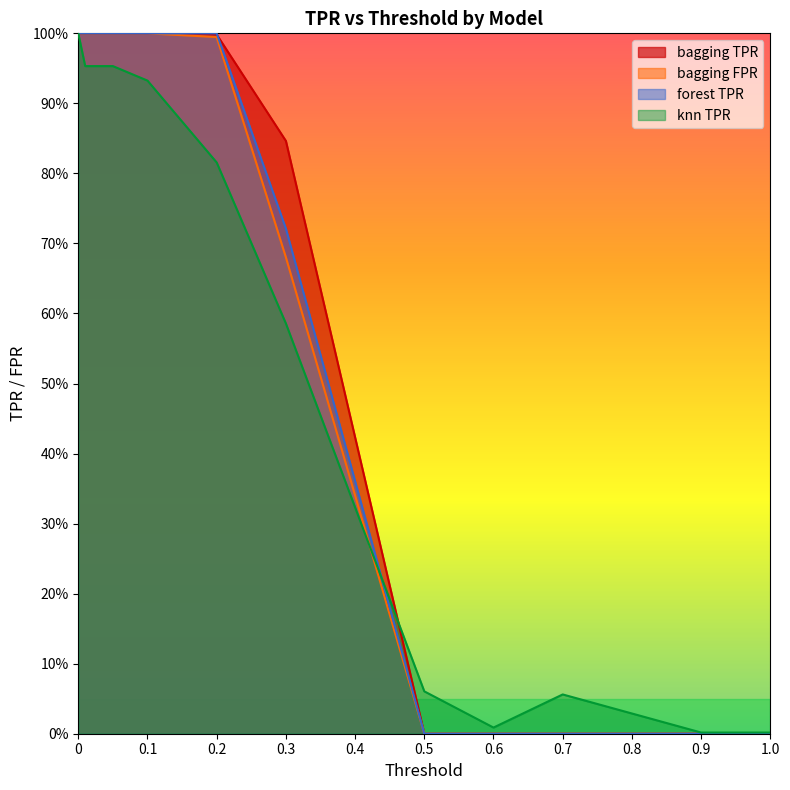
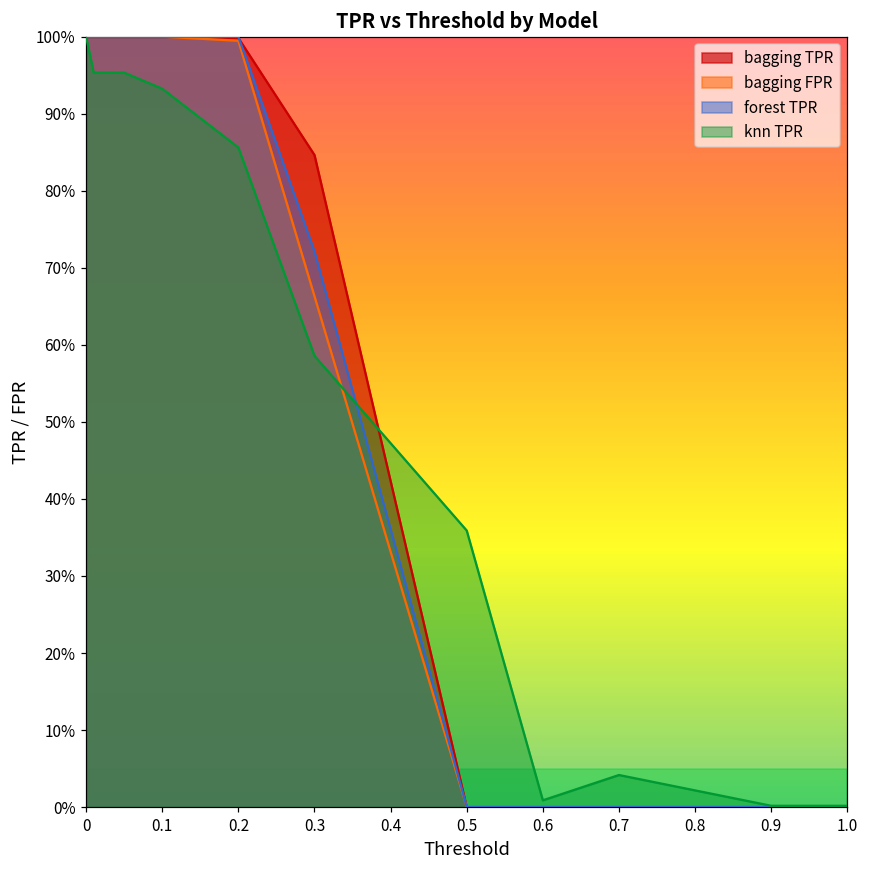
  {
    "bagging TPR": {
      "0.3": "85%"
    },
    "bagging FPR": {
-     "0.3": "68%"
+     "0.3": "66%"
    },
    "forest TPR": {
      "0.3": "72%"
    },
    "knn TPR": {
      "0.1": "93%",
-     "0.2": "82%",
+     "0.2": "86%",
      "0.3": "59%",
-     "0.5": "6%",
+     "0.5": "36%",
      "0.6": "1%",
-     "0.7": "6%"
+     "0.7": "4%"
    }
  }
